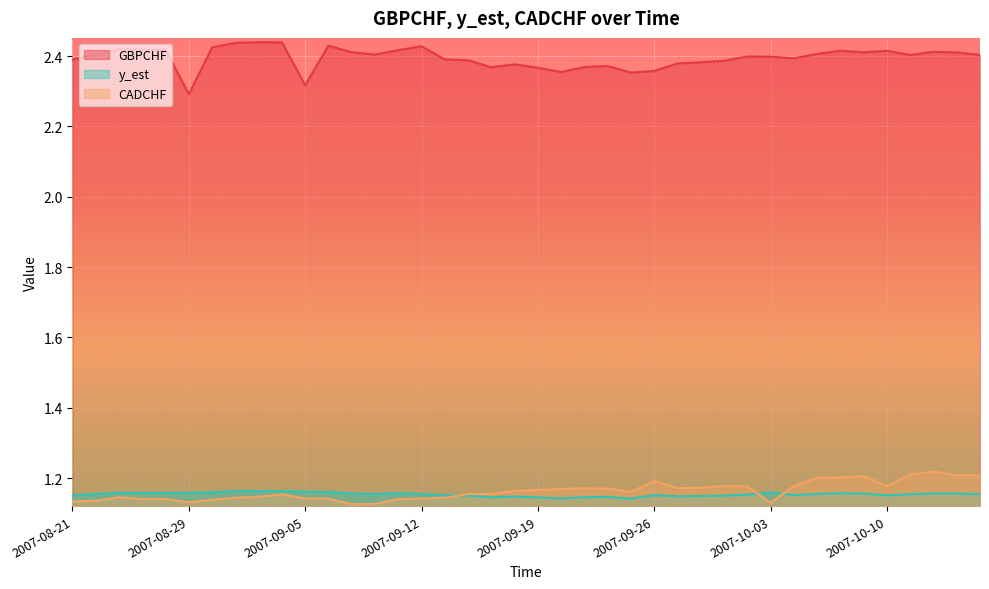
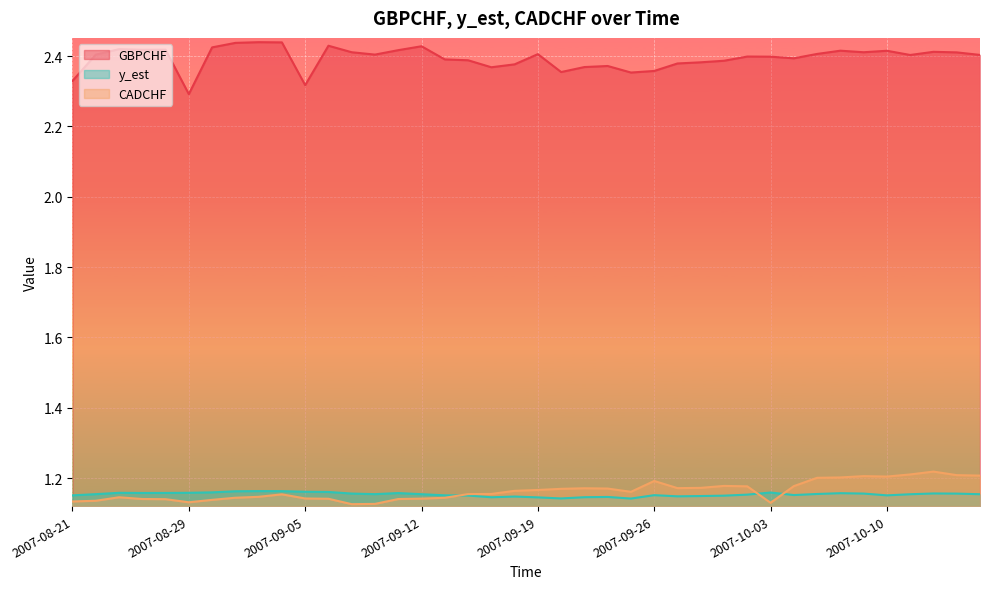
  {
    "GBPCHF": {
-     "2007-08-21": 2.39,
+     "2007-08-21": 2.33,
      "2007-08-29": 2.29,
      "2007-09-05": 2.32,
      "2007-09-12": 2.43,
-     "2007-09-19": 2.37,
+     "2007-09-19": 2.41,
      "2007-09-26": 2.36,
      "2007-10-03": 2.40,
      "2007-10-10": 2.42
    },
    "y_est": {
      "2007-08-21": 1.15,
      "2007-08-29": 1.16,
      "2007-09-05": 1.16,
      "2007-09-12": 1.15,
      "2007-09-19": 1.15,
      "2007-09-26": 1.15,
      "2007-10-03": 1.16,
      "2007-10-10": 1.15
    },
    "CADCHF": {
      "2007-08-21": 1.13,
      "2007-08-29": 1.13,
      "2007-09-05": 1.14,
      "2007-09-12": 1.14,
      "2007-09-19": 1.17,
      "2007-09-26": 1.19,
      "2007-10-03": 1.13,
-     "2007-10-10": 1.18
+     "2007-10-10": 1.20
    }
  }
